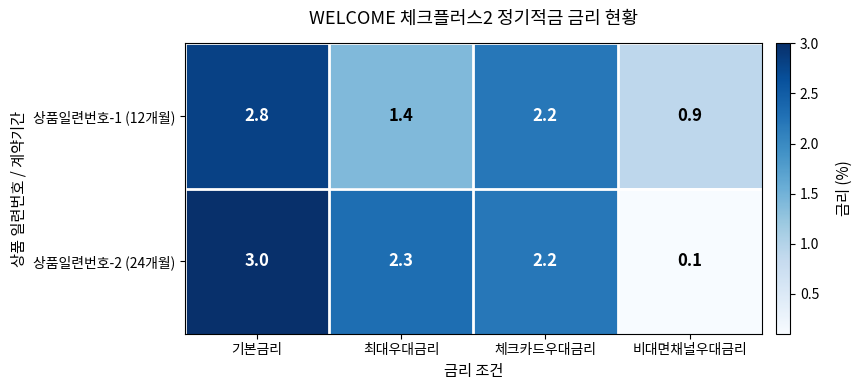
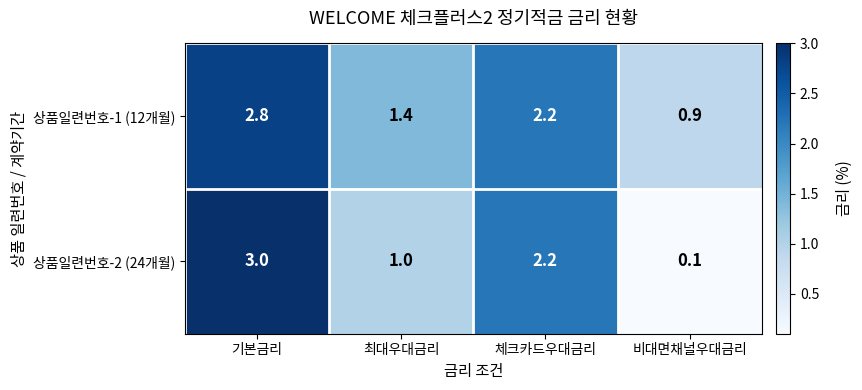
  {
    "상품일련번호-1 (12개월)": {
      "기본금리": 2.8,
      "최대우대금리": 1.4,
      "체크카드우대금리": 2.2,
      "비대면채널우대금리": 0.9
    },
    "상품일련번호-2 (24개월)": {
      "기본금리": 3.0,
-     "최대우대금리": 2.3,
+     "최대우대금리": 1.0,
      "체크카드우대금리": 2.2,
      "비대면채널우대금리": 0.1
    }
  }
